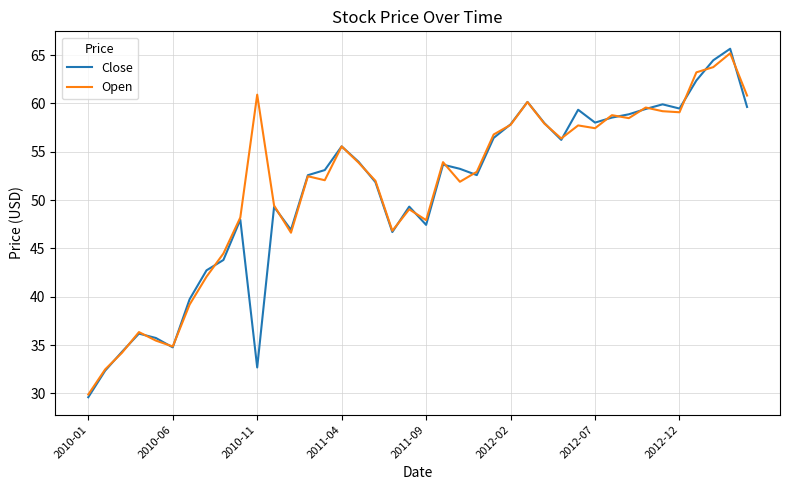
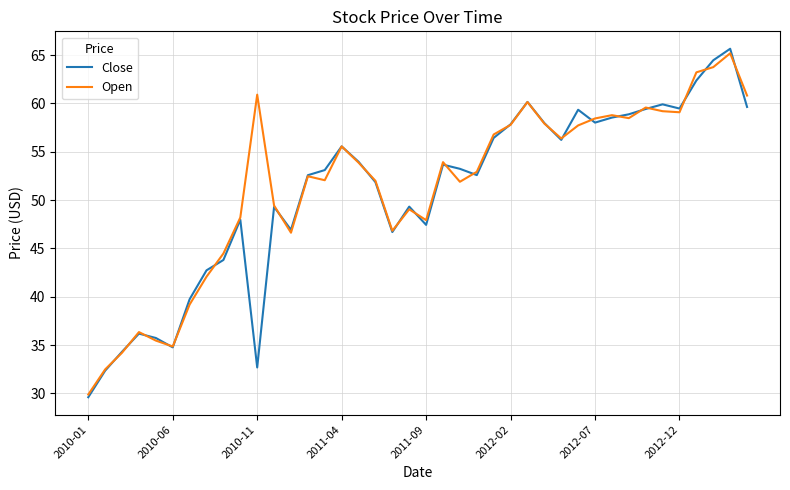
  {
    "Close": {
      "2010-01": 30,
      "2010-11": 33,
      "2011-09": 47,
      "2012-07": 58,
      "2012-12": 59
    },
    "Open": {
      "2010-01": 30,
      "2010-11": 61,
      "2011-09": 48,
-     "2012-07": 57,
+     "2012-07": 58,
      "2012-12": 59
    }
  }
